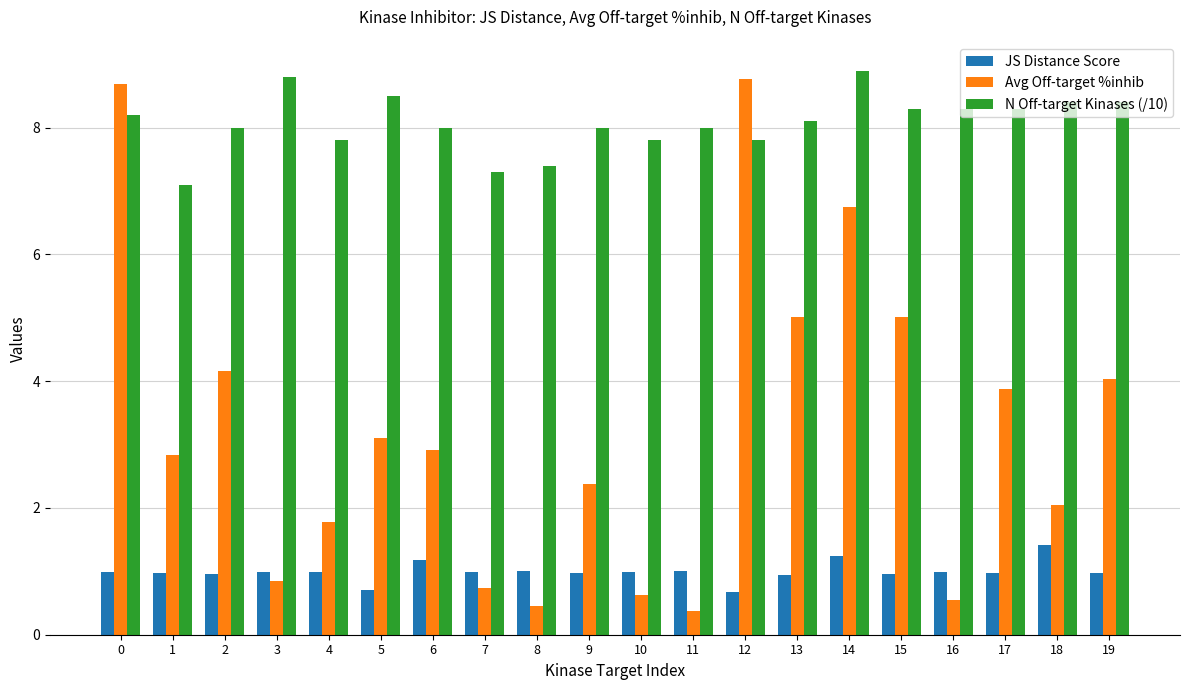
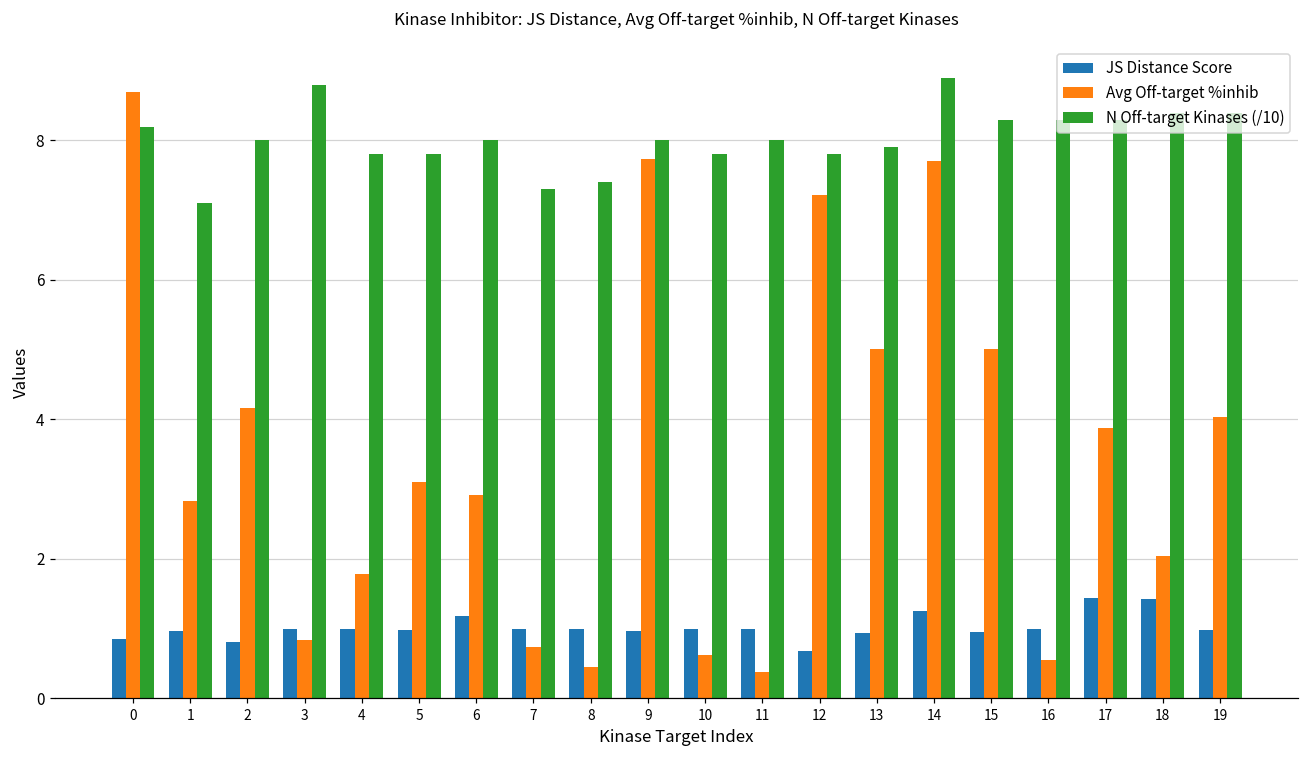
  {
    "JS Distance Score": {
-     "0": 1.0,
+     "0": 0.8,
      "1": 1.0,
-     "2": 1.0,
+     "2": 0.8,
      "3": 1.0,
      "4": 1.0,
-     "5": 0.7,
+     "5": 1.0,
      "6": 1.2,
      "7": 1.0,
      "8": 1.0,
      "9": 1.0,
      "10": 1.0,
      "11": 1.0,
      "12": 0.7,
      "13": 0.9,
      "14": 1.2,
      "15": 1.0,
      "16": 1.0,
-     "17": 1.0,
+     "17": 1.4,
      "18": 1.4,
      "19": 1.0
    },
    "Avg Off-target %inhib": {
      "0": 8.7,
      "1": 2.8,
      "2": 4.2,
      "3": 0.8,
      "4": 1.8,
      "5": 3.1,
      "6": 2.9,
      "7": 0.7,
      "8": 0.5,
-     "9": 2.4,
+     "9": 7.7,
      "10": 0.6,
      "11": 0.4,
-     "12": 8.8,
+     "12": 7.2,
      "13": 5.0,
-     "14": 6.8,
+     "14": 7.7,
      "15": 5.0,
      "16": 0.6,
      "17": 3.9,
      "18": 2.0,
      "19": 4.0
    },
    "N Off-target Kinases (/10)": {
      "0": 8.2,
      "1": 7.1,
      "2": 8.0,
      "3": 8.8,
      "4": 7.8,
-     "5": 8.5,
+     "5": 7.8,
      "6": 8.0,
      "7": 7.3,
      "8": 7.4,
      "9": 8.0,
      "10": 7.8,
      "11": 8.0,
      "12": 7.8,
-     "13": 8.1,
+     "13": 7.9,
      "14": 8.9,
      "15": 8.3
    }
  }
